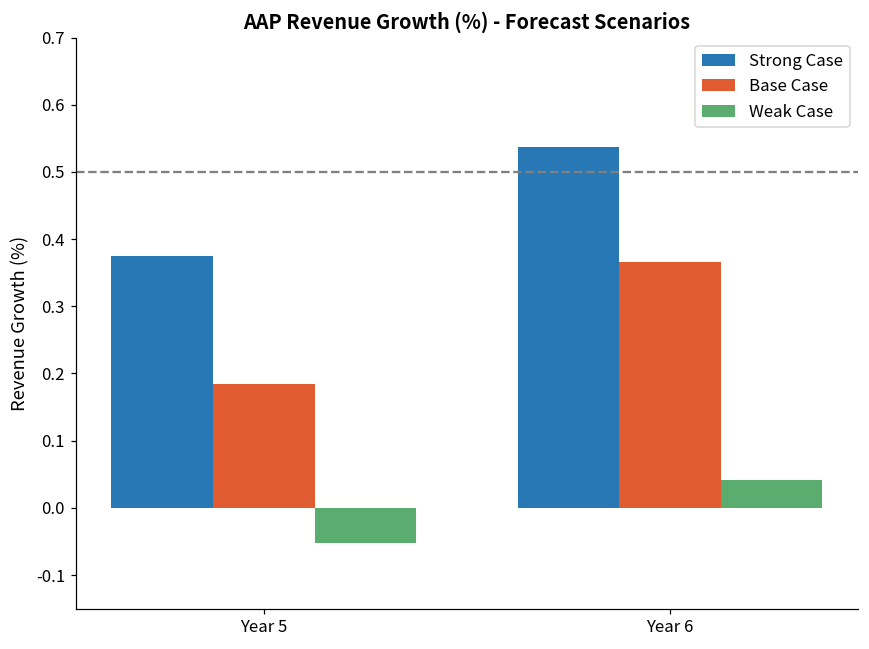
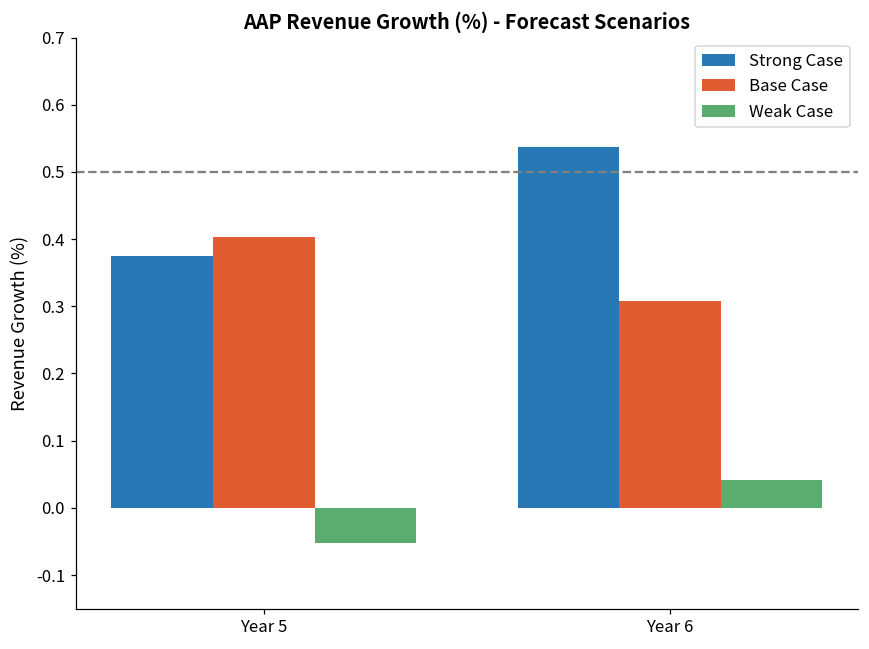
  {
    "Strong Case": {
      "Year 5": 0.37,
      "Year 6": 0.54
    },
    "Base Case": {
-     "Year 5": 0.18,
-     "Year 6": 0.37
+     "Year 5": 0.40,
+     "Year 6": 0.31
    },
    "Weak Case": {
      "Year 5": -0.05,
      "Year 6": 0.04
    }
  }
